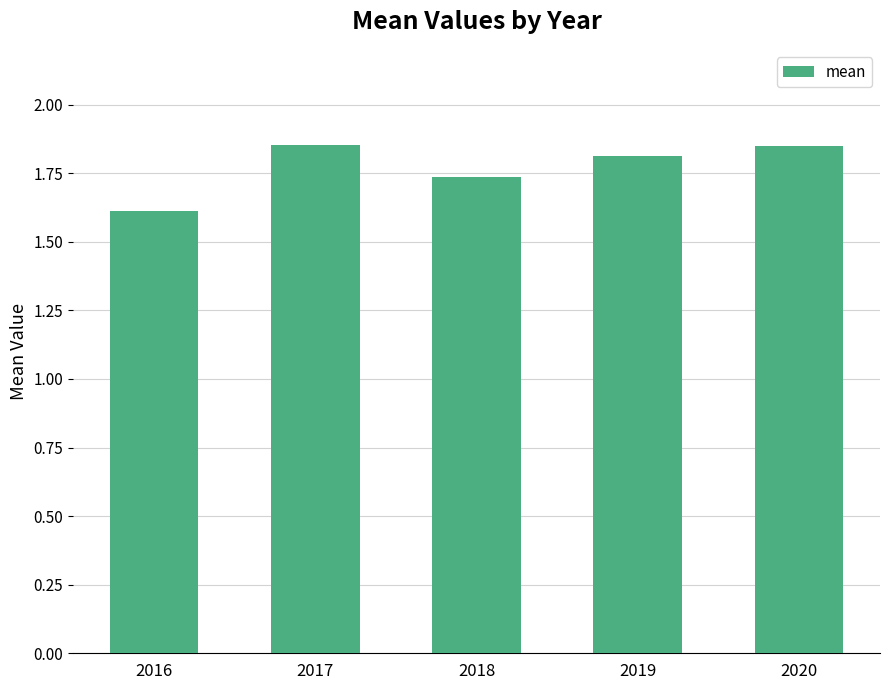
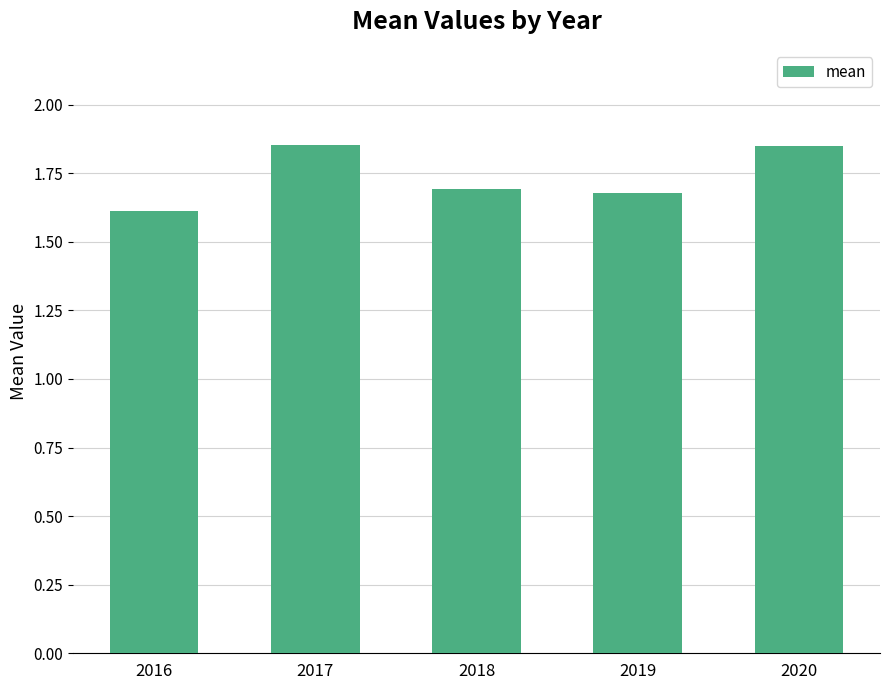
  {
    "2016": 1.61,
    "2017": 1.85,
-   "2018": 1.74,
-   "2019": 1.81,
+   "2018": 1.69,
+   "2019": 1.68,
    "2020": 1.85
  }
